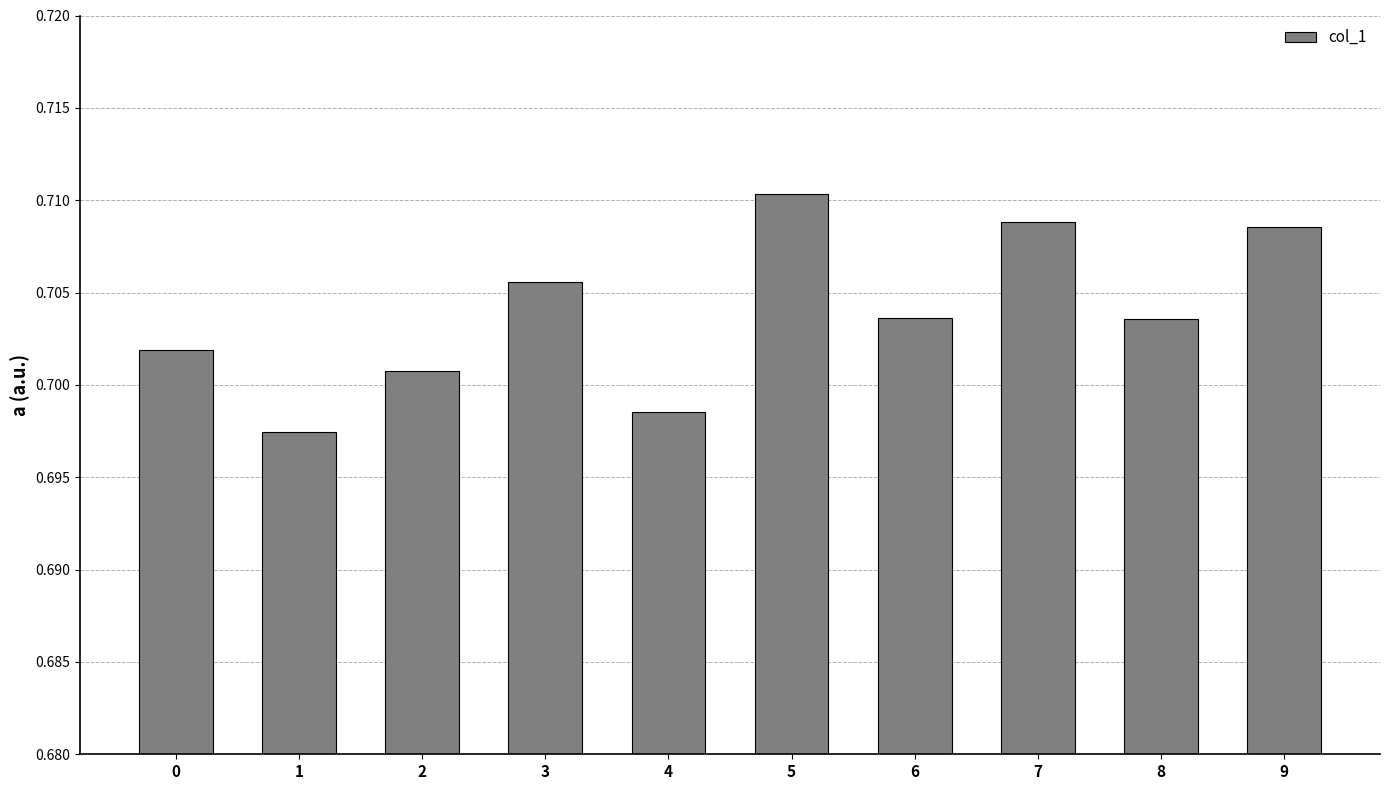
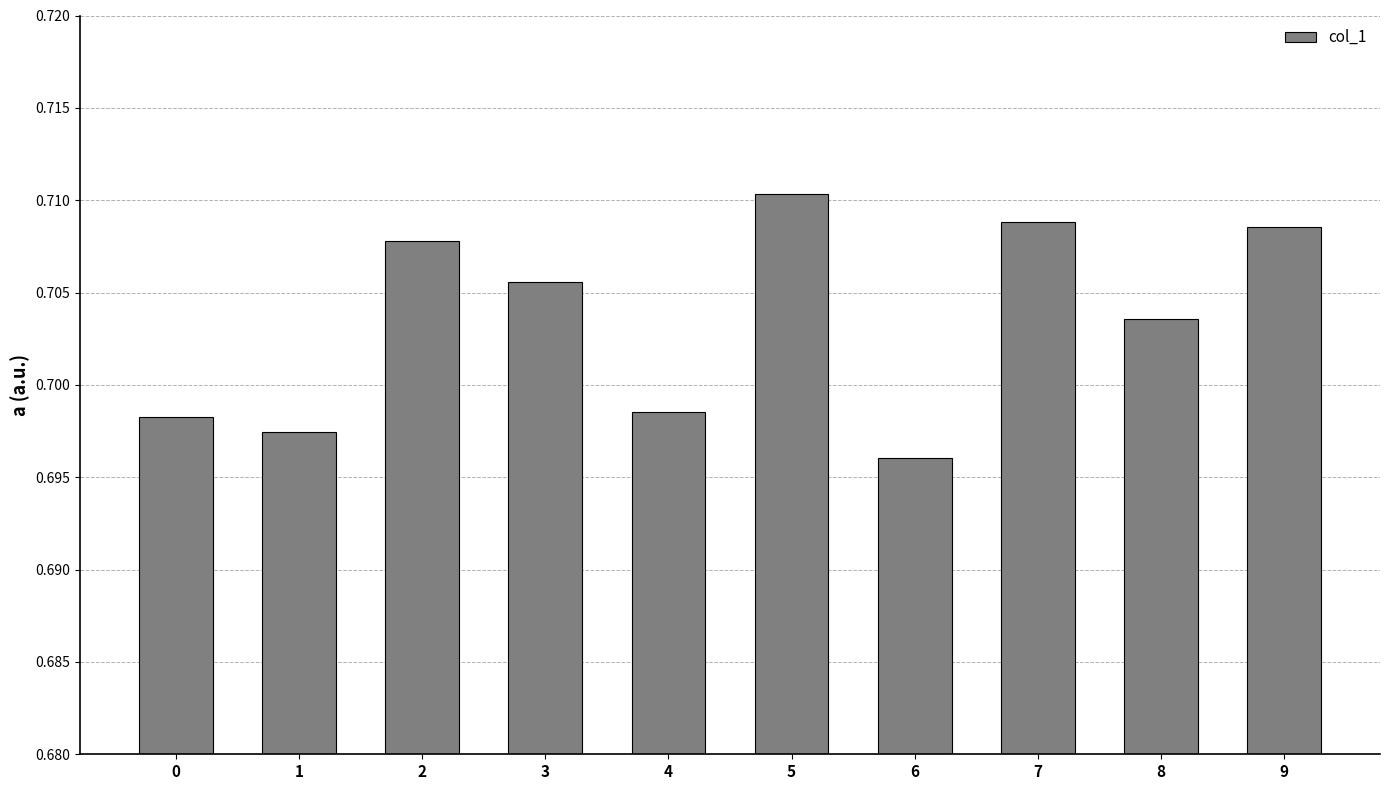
  {
-   "0": 0.7019,
+   "0": 0.6983,
    "1": 0.6974,
-   "2": 0.7008,
+   "2": 0.7078,
    "3": 0.7056,
    "4": 0.6985,
    "5": 0.7103,
-   "6": 0.7036,
+   "6": 0.6961,
    "7": 0.7088,
    "8": 0.7036,
    "9": 0.7086
  }
